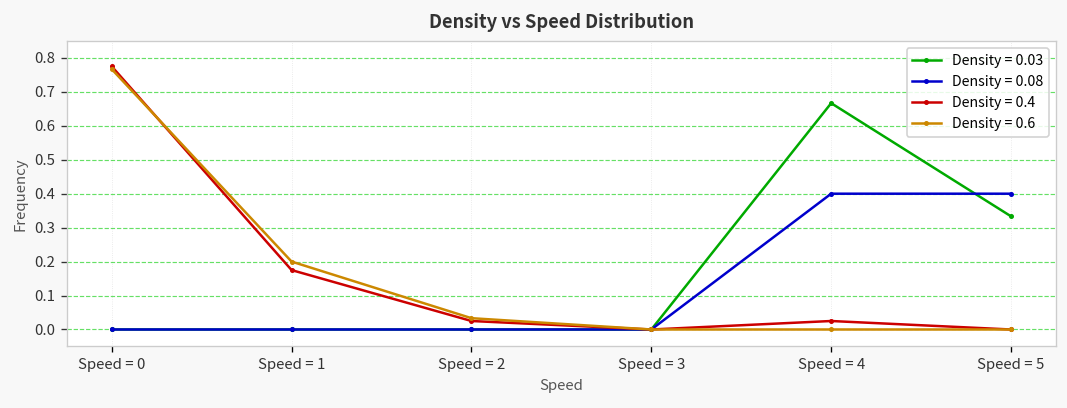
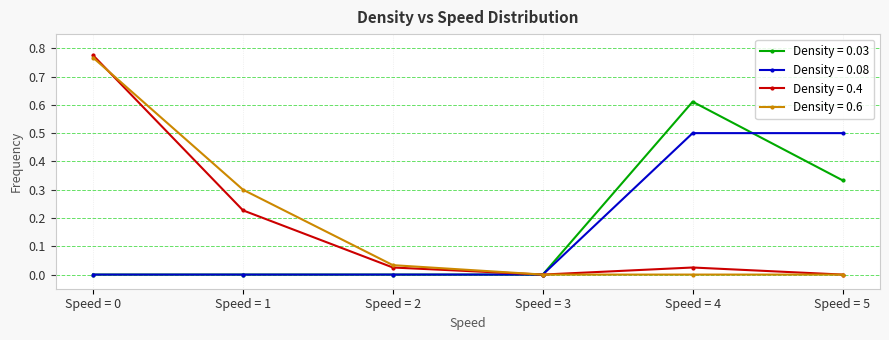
  {
    "Density = 0.03": {
-     "Speed = 4": 0.67,
+     "Speed = 4": 0.61,
      "Speed = 5": 0.33
    },
    "Density = 0.08": {
-     "Speed = 4": 0.4,
-     "Speed = 5": 0.4
+     "Speed = 4": 0.5,
+     "Speed = 5": 0.5
    },
    "Density = 0.4": {
-     "Speed = 1": 0.18,
+     "Speed = 1": 0.23,
      "Speed = 4": 0.03
    },
    "Density = 0.6": {
-     "Speed = 1": 0.2,
+     "Speed = 1": 0.3,
      "Speed = 4": 0.0
    }
  }
